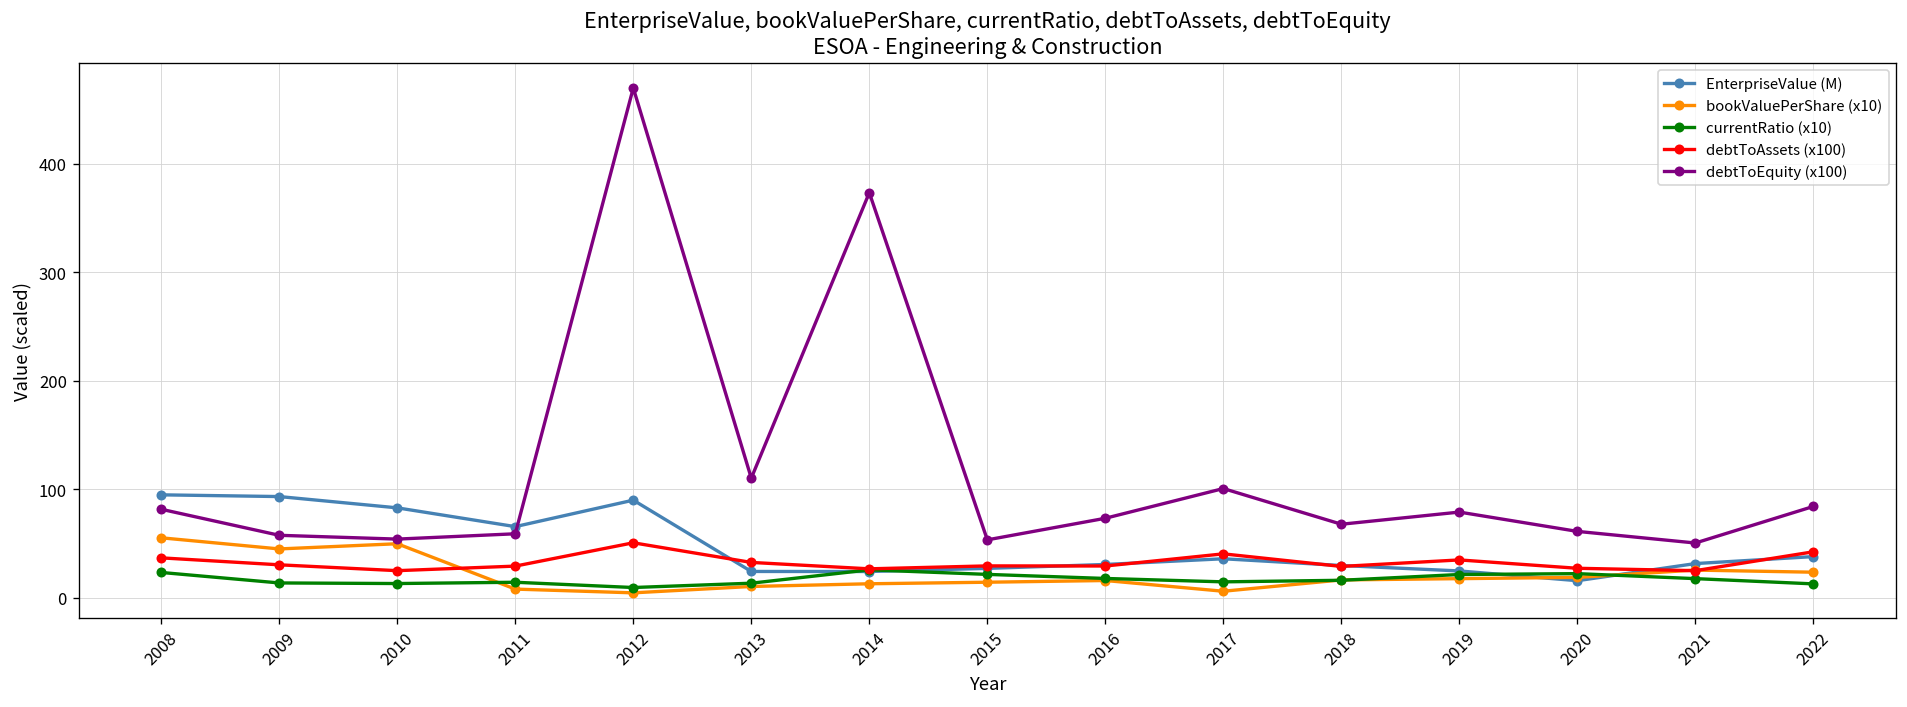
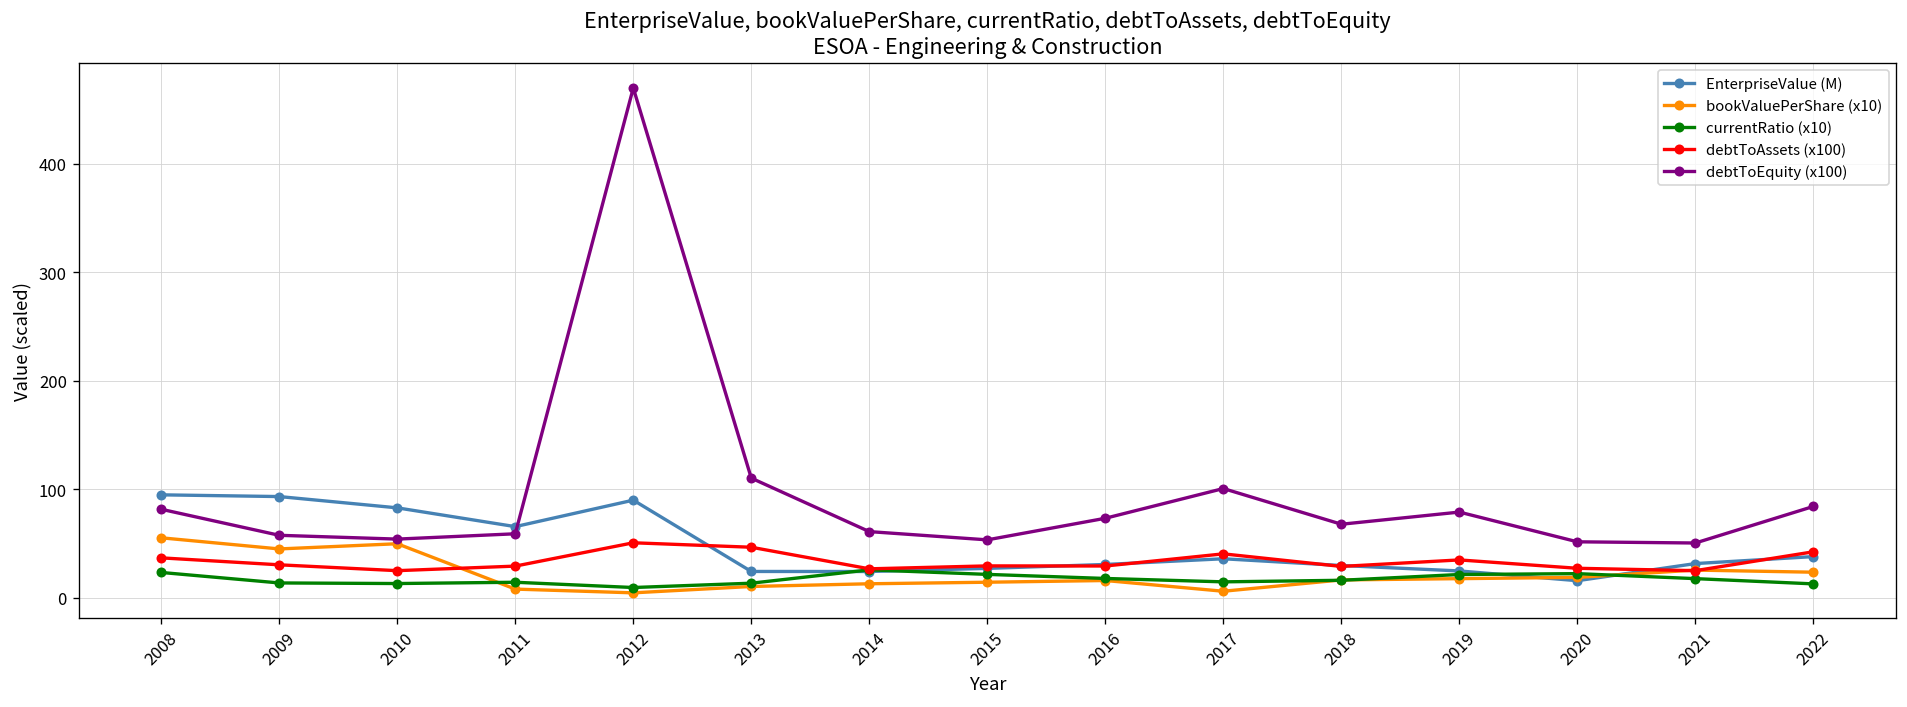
  {
    "EnterpriseValue (M)": {
      "2008": 90,
      "2009": 90,
      "2010": 80,
      "2011": 70,
      "2012": 90,
      "2013": 20,
      "2017": 40,
      "2019": 20,
      "2020": 20,
      "2021": 30,
      "2022": 40
    },
    "bookValuePerShare (x10)": {
      "2008": 60,
      "2009": 40,
      "2010": 50,
      "2011": 10,
      "2012": 0,
      "2013": 10,
      "2014": 10,
      "2015": 10,
      "2017": 10,
      "2019": 20,
      "2020": 20,
      "2022": 20
    },
    "currentRatio (x10)": {
      "2008": 20,
      "2009": 10,
      "2010": 10,
      "2011": 10,
      "2012": 10,
      "2013": 10,
      "2015": 20,
      "2017": 10,
      "2019": 20,
      "2020": 20,
      "2021": 20,
      "2022": 10
    },
    "debtToAssets (x100)": {
      "2008": 40,
      "2009": 30,
      "2010": 20,
      "2011": 30,
      "2012": 50,
-     "2013": 30,
+     "2013": 50,
      "2017": 40,
      "2019": 30,
      "2020": 30,
      "2022": 40
    },
    "debtToEquity (x100)": {
      "2008": 80,
      "2009": 60,
      "2010": 50,
      "2011": 60,
      "2012": 470,
      "2013": 110,
-     "2014": 370,
+     "2014": 60,
      "2015": 50,
      "2016": 70,
      "2017": 100,
      "2018": 70,
      "2019": 80,
-     "2020": 60,
+     "2020": 50,
      "2021": 50,
      "2022": 80
    }
  }
